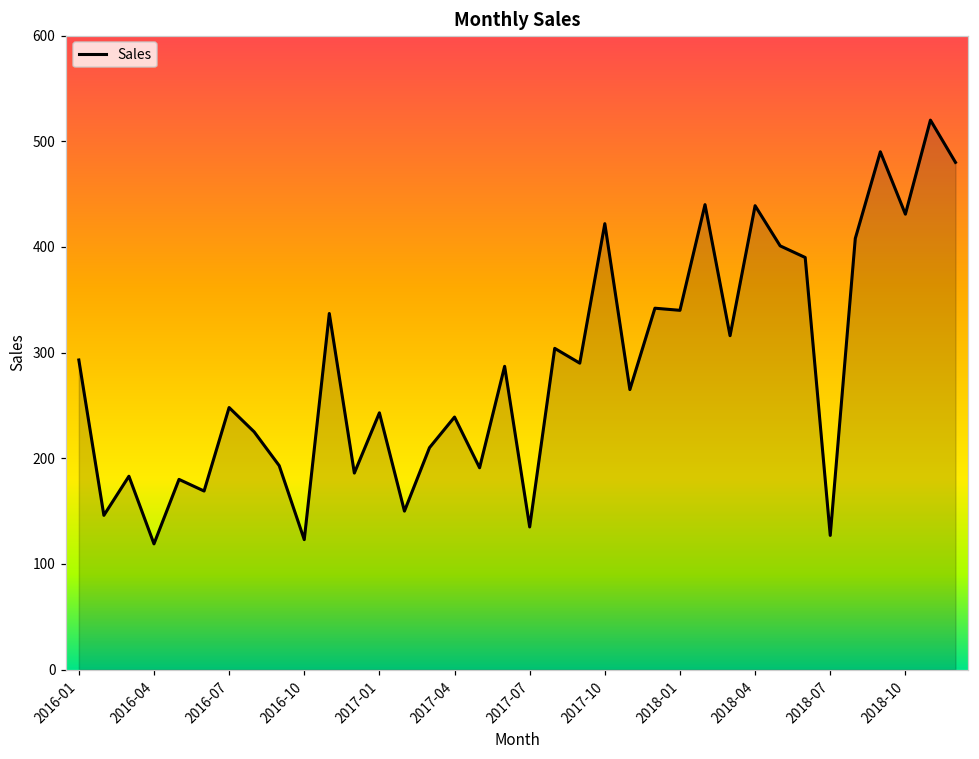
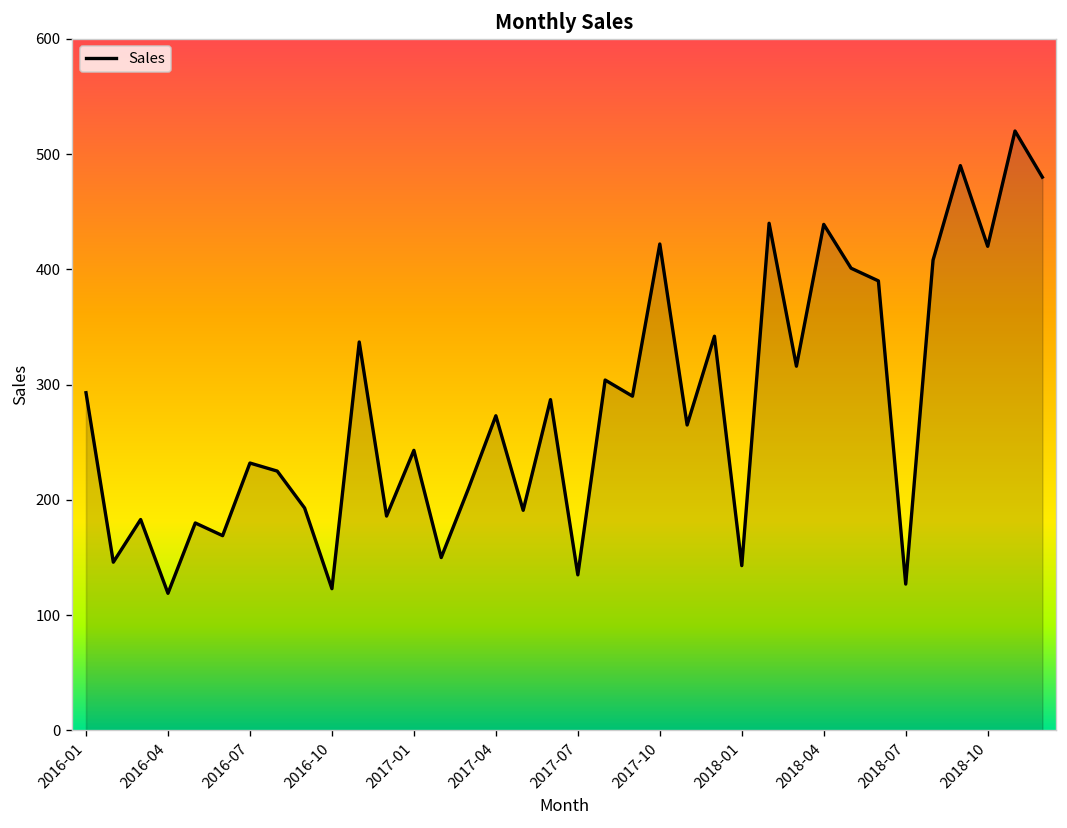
  {
    "2016-01": 290,
    "2016-04": 120,
-   "2016-07": 250,
+   "2016-07": 230,
    "2016-10": 120,
    "2017-01": 240,
-   "2017-04": 240,
+   "2017-04": 270,
    "2017-07": 140,
    "2017-10": 420,
-   "2018-01": 340,
+   "2018-01": 140,
    "2018-04": 440,
    "2018-07": 130,
-   "2018-10": 430
+   "2018-10": 420
  }
